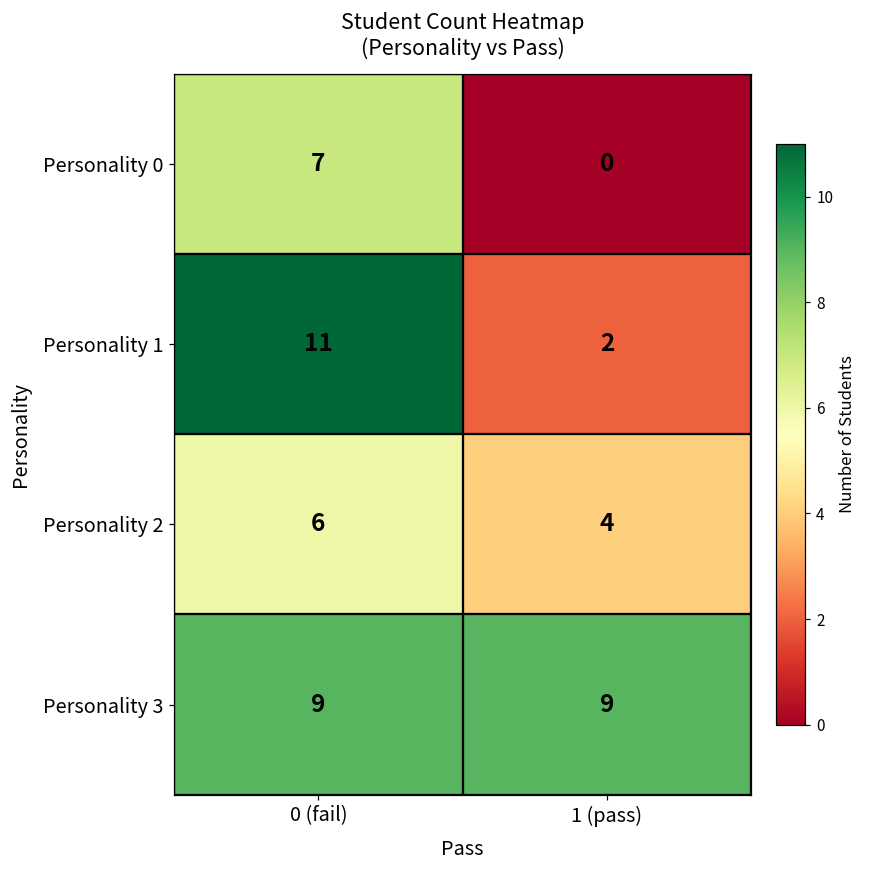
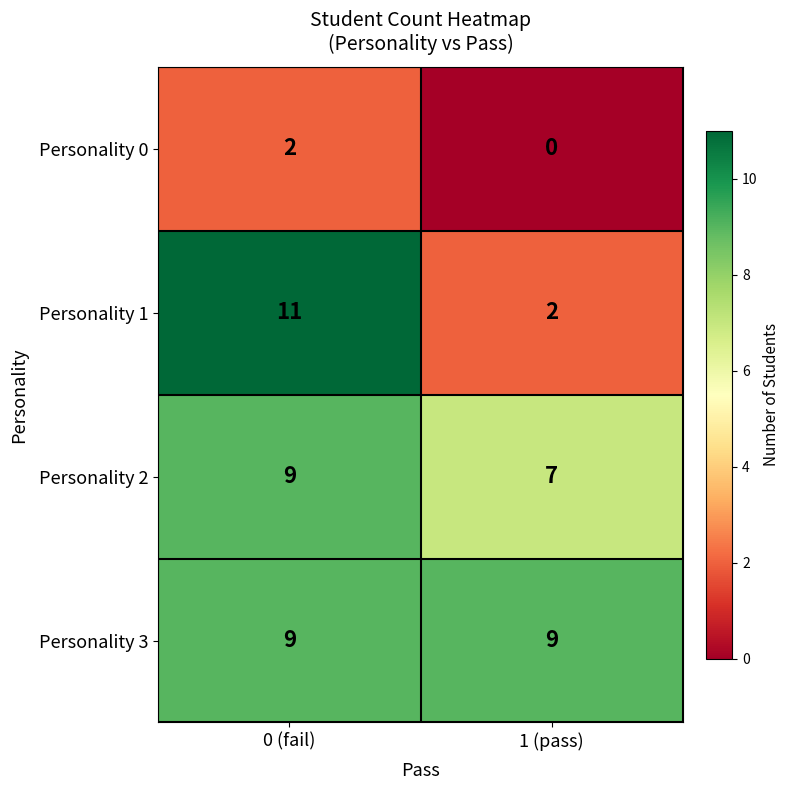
  {
    "Personality 0": {
-     "0 (fail)": 7,
+     "0 (fail)": 2,
      "1 (pass)": 0
    },
    "Personality 1": {
      "0 (fail)": 11,
      "1 (pass)": 2
    },
    "Personality 2": {
-     "0 (fail)": 6,
-     "1 (pass)": 4
+     "0 (fail)": 9,
+     "1 (pass)": 7
    },
    "Personality 3": {
      "0 (fail)": 9,
      "1 (pass)": 9
    }
  }
